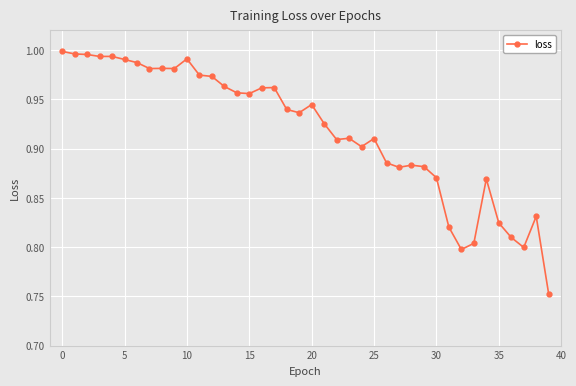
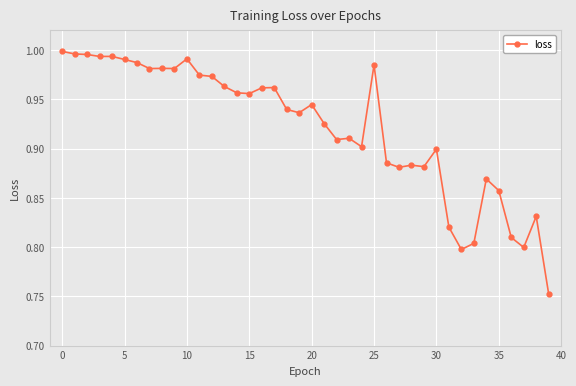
  {
    "0": 1.00,
    "5": 0.99,
    "10": 0.99,
    "15": 0.96,
    "20": 0.94,
-   "25": 0.91,
-   "30": 0.87,
-   "35": 0.82
+   "25": 0.99,
+   "30": 0.90,
+   "35": 0.86
  }
